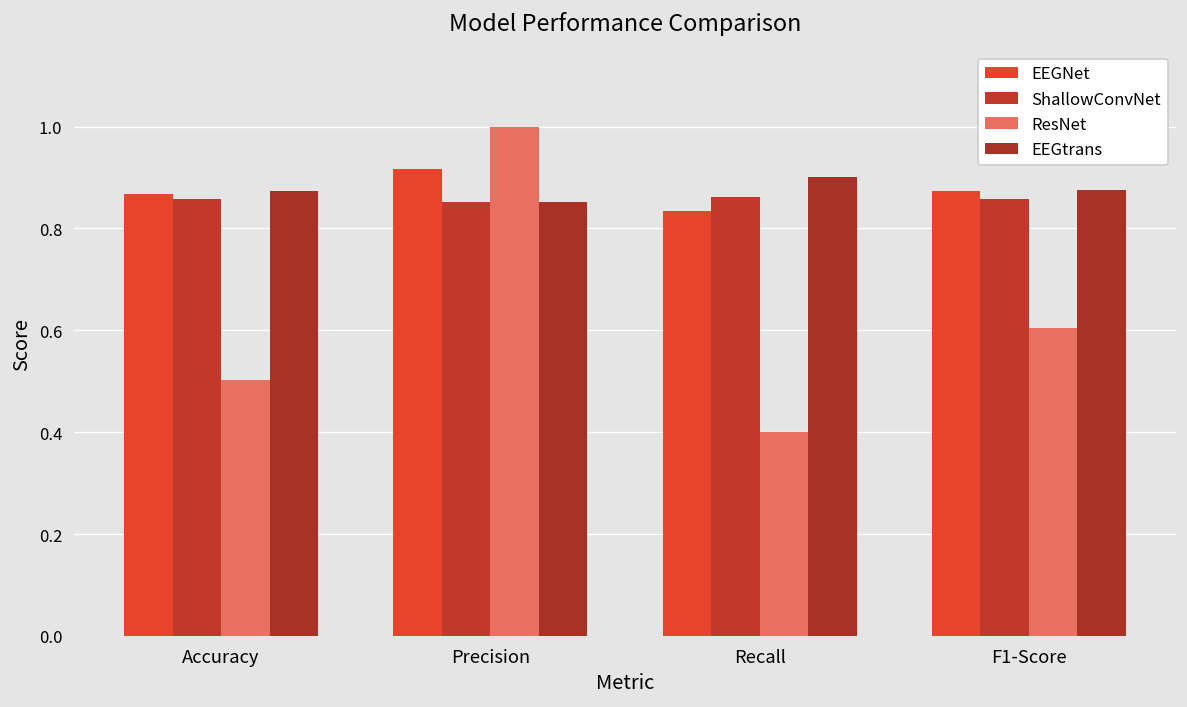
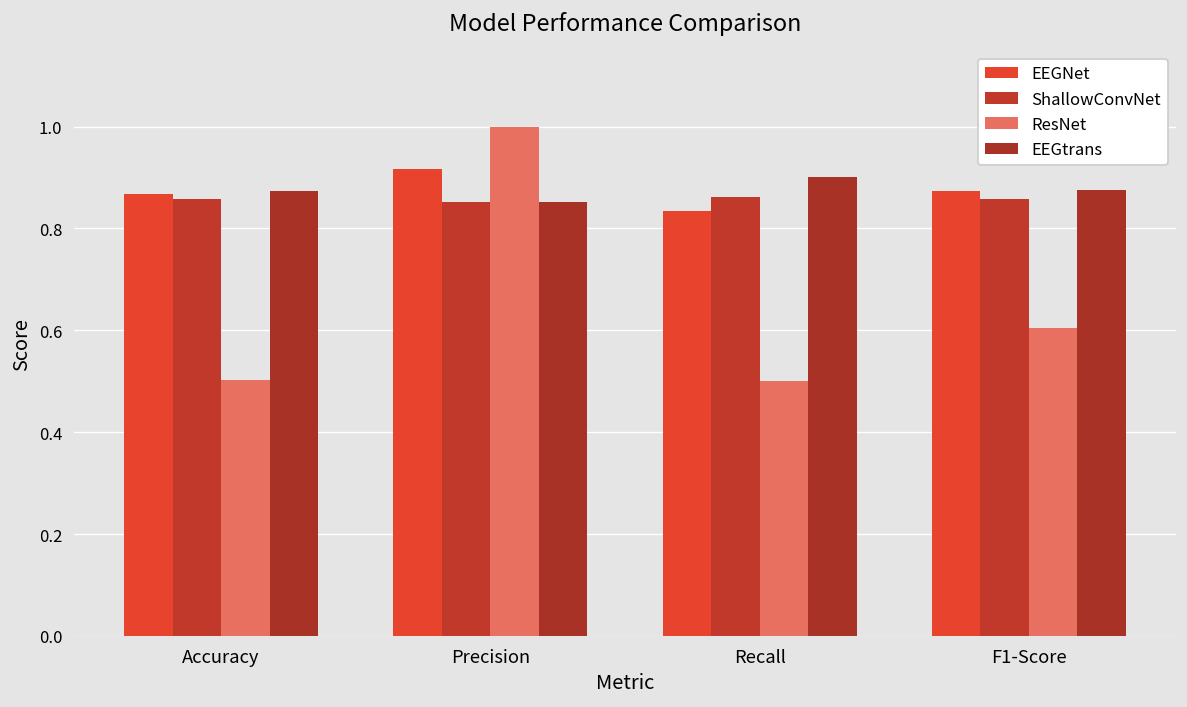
  {
    "ResNet": {
      "Accuracy": 0.5,
      "Precision": 1.0,
-     "Recall": 0.4,
+     "Recall": 0.5,
      "F1-Score": 0.6
    }
  }
